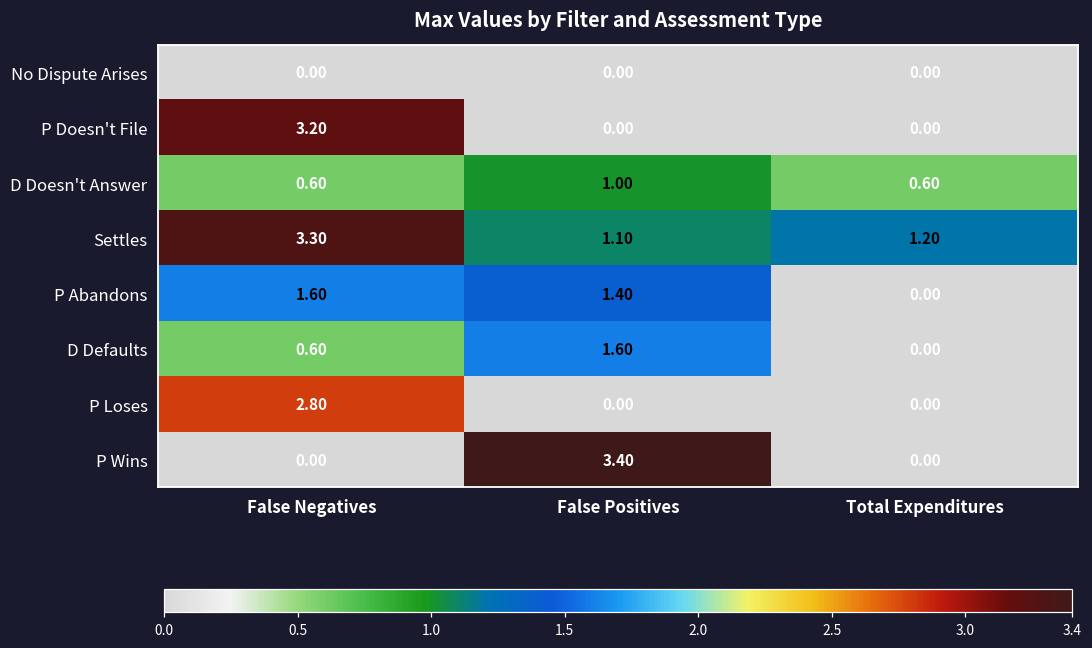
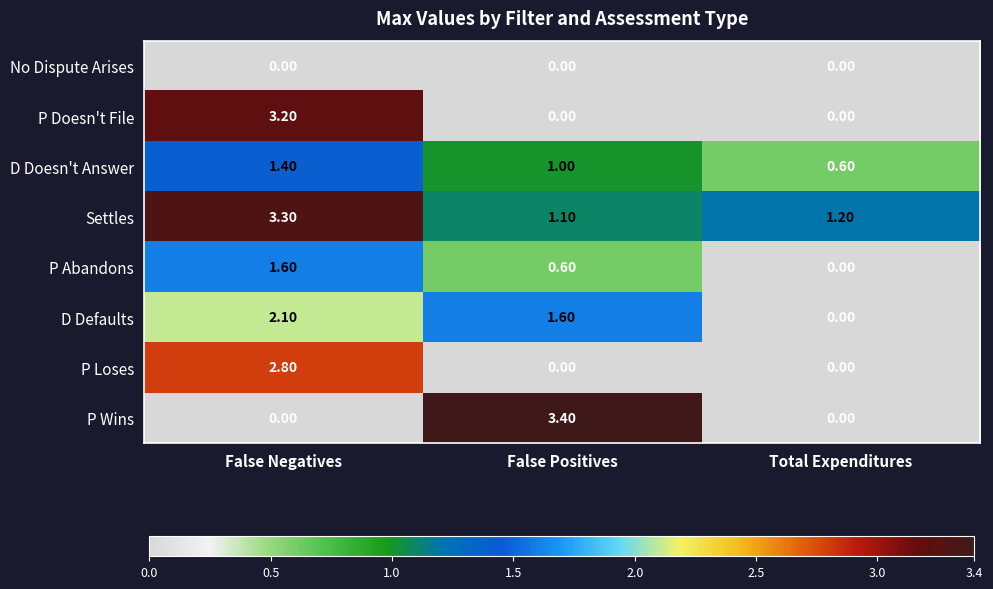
  {
    "P Doesn't File": {
      "False Negatives": 3.20
    },
    "D Doesn't Answer": {
-     "False Negatives": 0.60,
+     "False Negatives": 1.40,
      "False Positives": 1.00,
      "Total Expenditures": 0.60
    },
    "Settles": {
      "False Negatives": 3.30,
      "False Positives": 1.10,
      "Total Expenditures": 1.20
    },
    "P Abandons": {
      "False Negatives": 1.60,
-     "False Positives": 1.40
+     "False Positives": 0.60
    },
    "D Defaults": {
-     "False Negatives": 0.60,
+     "False Negatives": 2.10,
      "False Positives": 1.60
    },
    "P Loses": {
      "False Negatives": 2.80
    },
    "P Wins": {
      "False Positives": 3.40
    }
  }
